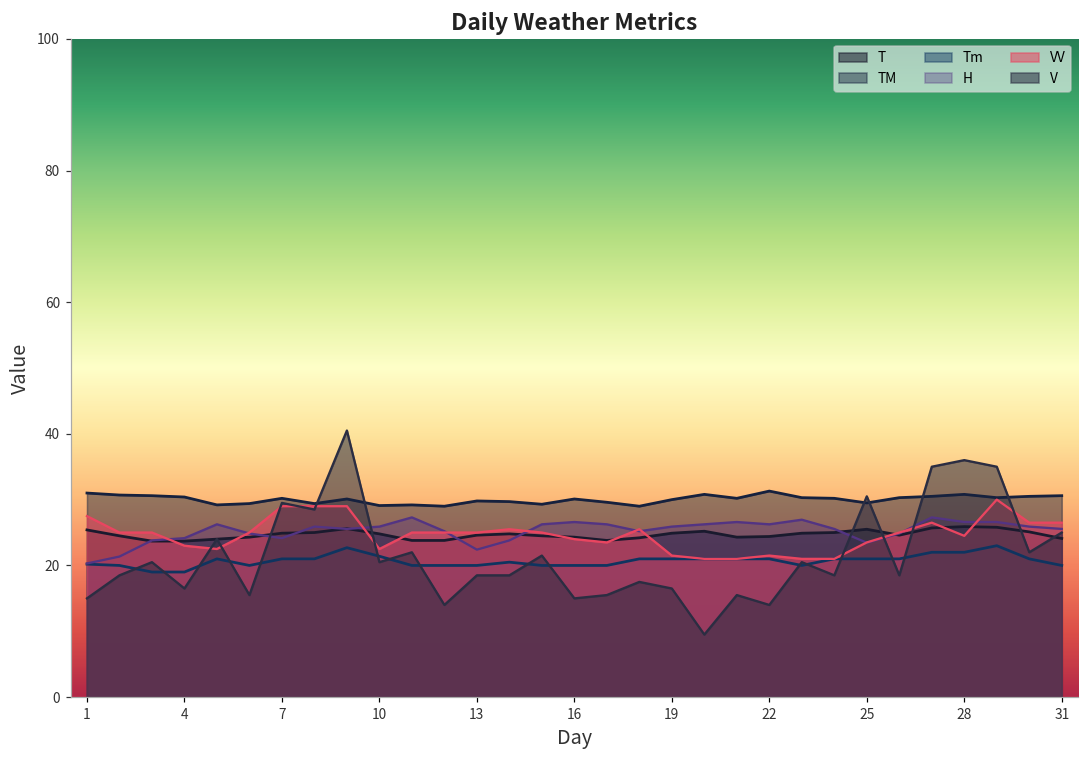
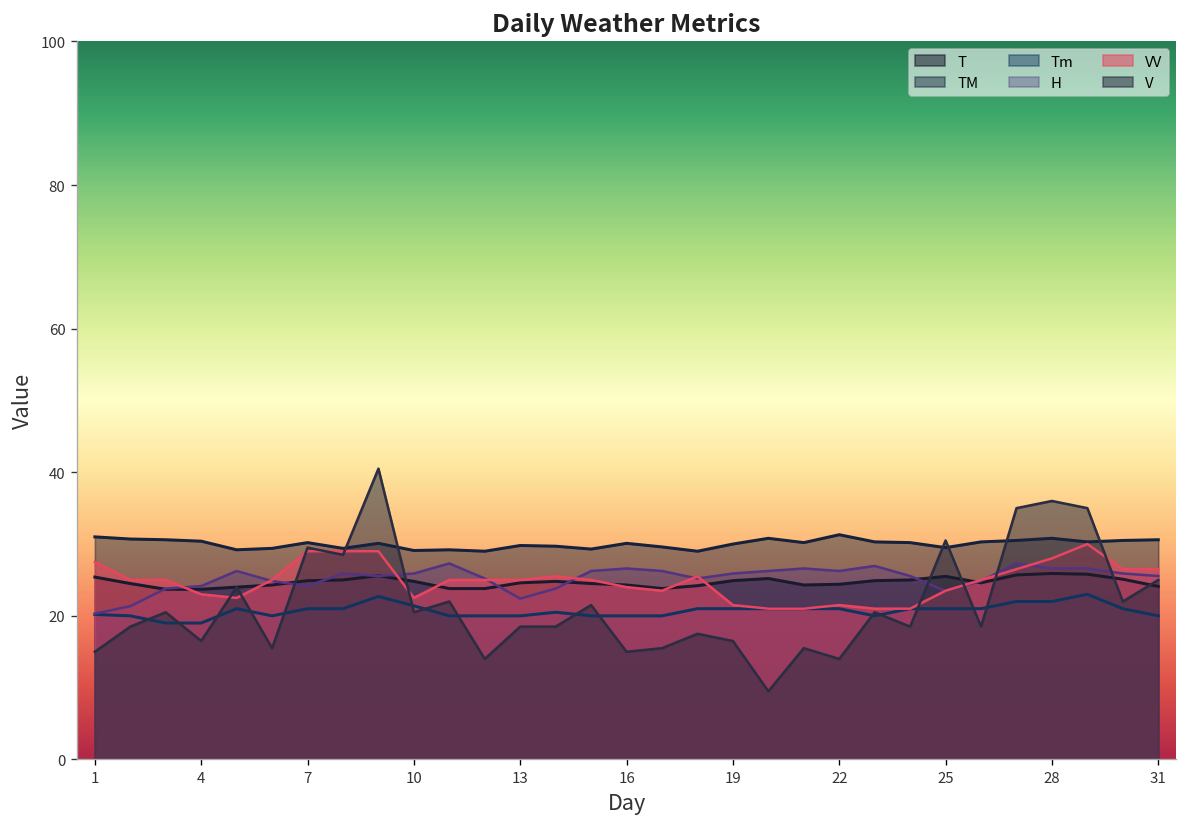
  {
    "VV": {
      "1": 28,
      "4": 23,
      "7": 29,
      "10": 23,
      "19": 22,
      "22": 22,
-     "28": 25,
+     "28": 28,
      "31": 27
    }
  }
